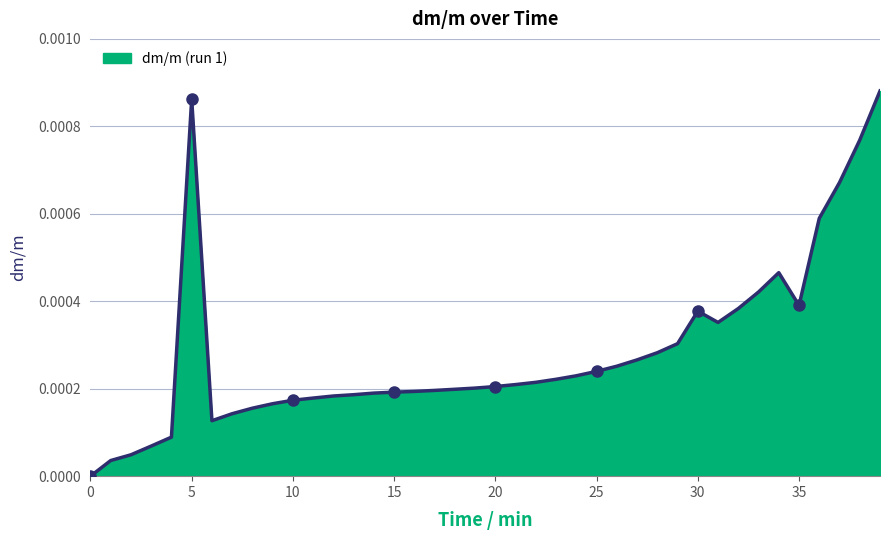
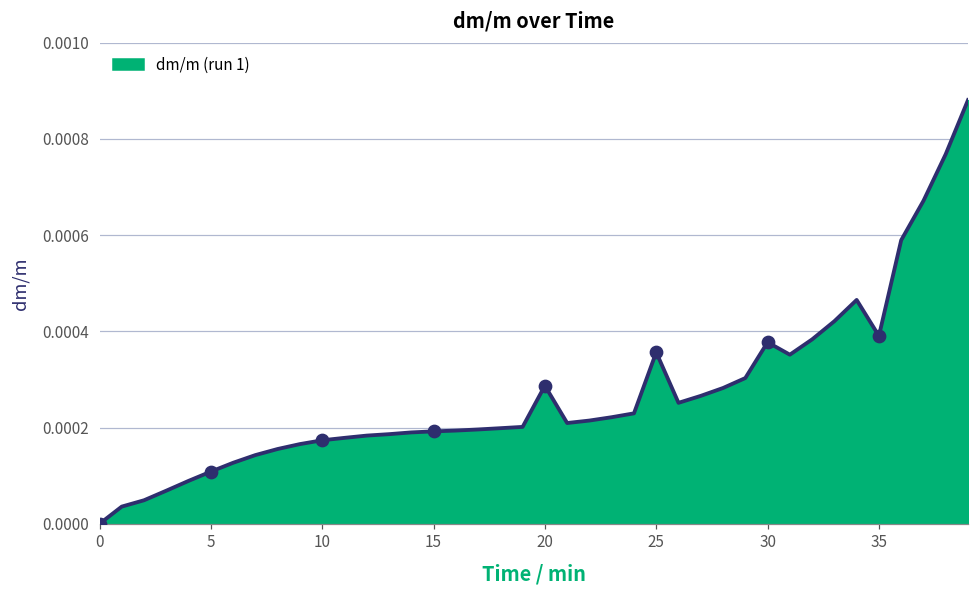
  {
    "dm/m (run 1)": {
-     "5": 0.00086,
-     "20": 0.00020,
-     "25": 0.00024
+     "5": 0.00011,
+     "20": 0.00029,
+     "25": 0.00036
    }
  }
